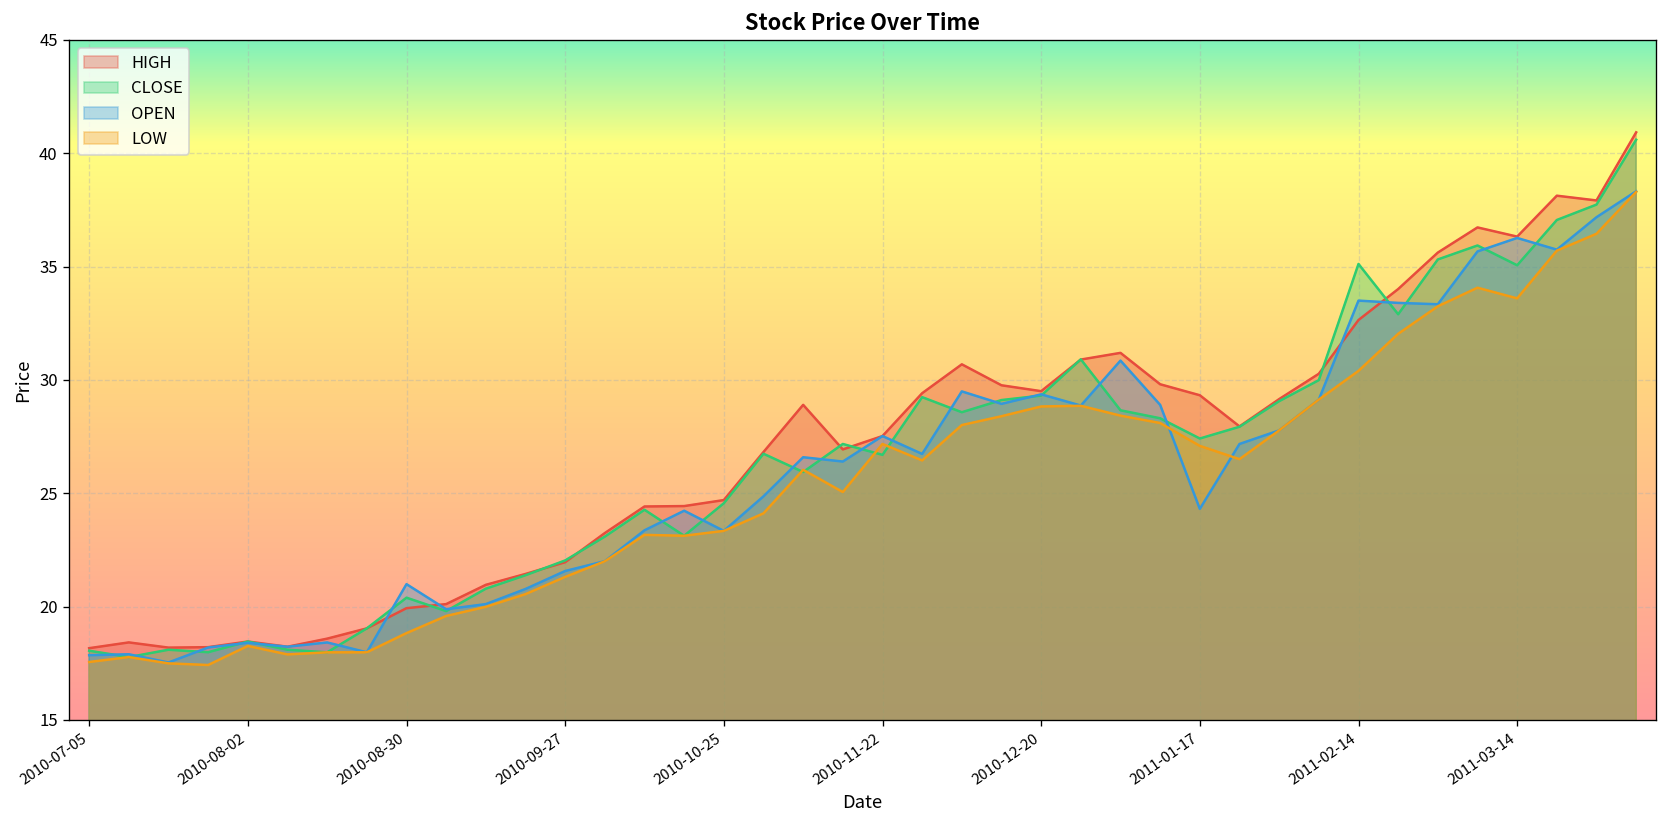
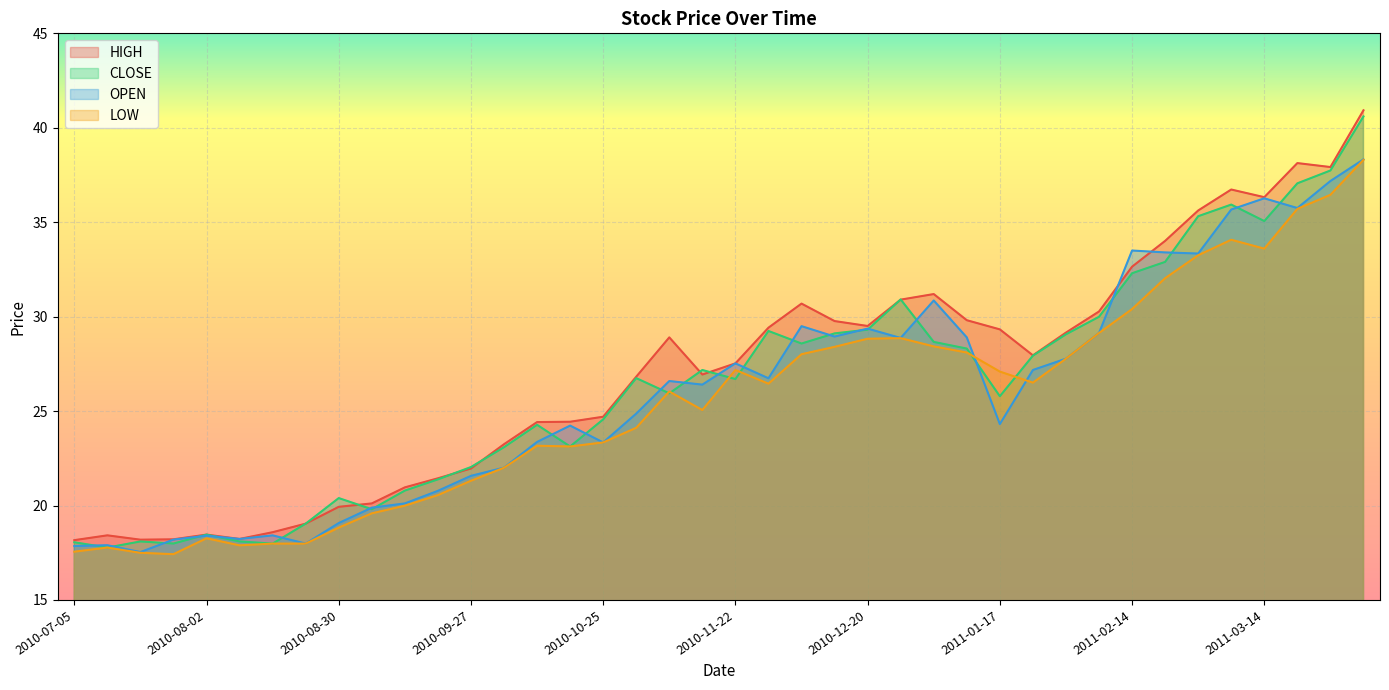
  {
    "CLOSE": {
      "2010-08-30": 20.4,
      "2010-10-25": 24.6,
      "2010-11-22": 26.7,
-     "2011-01-17": 27.4,
-     "2011-02-14": 35.1,
+     "2011-01-17": 25.8,
+     "2011-02-14": 32.3,
      "2011-03-14": 35.1
    },
    "OPEN": {
      "2010-07-05": 17.9,
-     "2010-08-30": 21.0,
+     "2010-08-30": 19.1,
      "2010-09-27": 21.6,
      "2011-01-17": 24.3,
      "2011-02-14": 33.5
    }
  }
